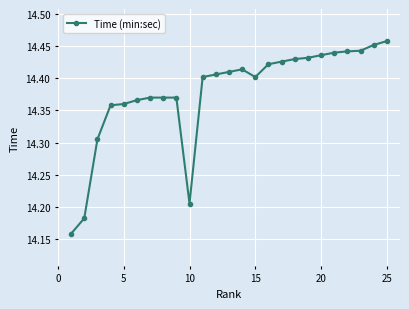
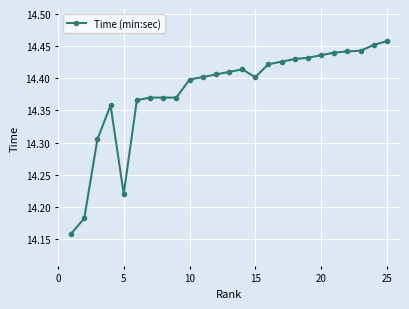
  {
-   "5": 14.36,
-   "10": 14.21,
+   "5": 14.22,
+   "10": 14.40,
    "15": 14.40,
    "20": 14.44,
    "25": 14.46
  }
